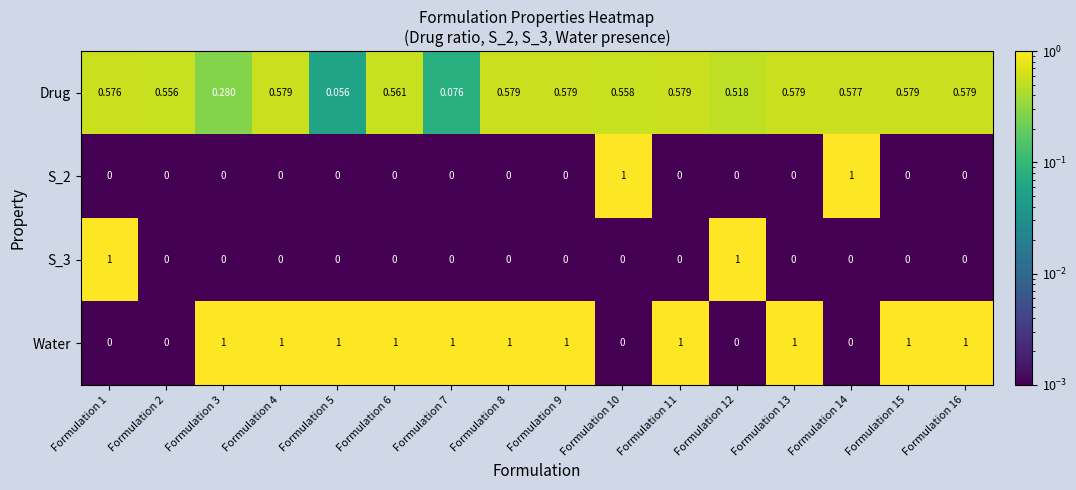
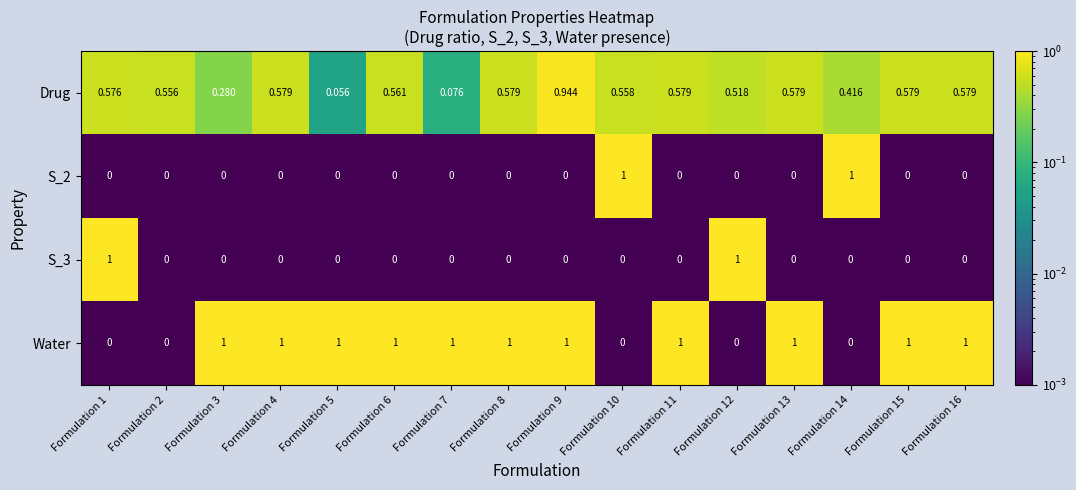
  {
    "Drug": {
      "Formulation 1": 0.576,
      "Formulation 2": 0.556,
      "Formulation 3": 0.280,
      "Formulation 4": 0.579,
      "Formulation 5": 0.056,
      "Formulation 6": 0.561,
      "Formulation 7": 0.076,
      "Formulation 8": 0.579,
-     "Formulation 9": 0.579,
+     "Formulation 9": 0.944,
      "Formulation 10": 0.558,
      "Formulation 11": 0.579,
      "Formulation 12": 0.518,
      "Formulation 13": 0.579,
-     "Formulation 14": 0.577,
+     "Formulation 14": 0.416,
      "Formulation 15": 0.579,
      "Formulation 16": 0.579
    },
    "S_2": {
      "Formulation 1": 0,
      "Formulation 2": 0,
      "Formulation 3": 0,
      "Formulation 4": 0,
      "Formulation 5": 0,
      "Formulation 6": 0,
      "Formulation 7": 0,
      "Formulation 8": 0,
      "Formulation 9": 0,
      "Formulation 10": 1,
      "Formulation 11": 0,
      "Formulation 12": 0,
      "Formulation 13": 0,
      "Formulation 14": 1,
      "Formulation 15": 0,
      "Formulation 16": 0
    },
    "S_3": {
      "Formulation 1": 1,
      "Formulation 2": 0,
      "Formulation 3": 0,
      "Formulation 4": 0,
      "Formulation 5": 0,
      "Formulation 6": 0,
      "Formulation 7": 0,
      "Formulation 8": 0,
      "Formulation 9": 0,
      "Formulation 10": 0,
      "Formulation 11": 0,
      "Formulation 12": 1,
      "Formulation 13": 0,
      "Formulation 14": 0,
      "Formulation 15": 0,
      "Formulation 16": 0
    },
    "Water": {
      "Formulation 1": 0,
      "Formulation 2": 0,
      "Formulation 3": 1,
      "Formulation 4": 1,
      "Formulation 5": 1,
      "Formulation 6": 1,
      "Formulation 7": 1,
      "Formulation 8": 1,
      "Formulation 9": 1,
      "Formulation 10": 0,
      "Formulation 11": 1,
      "Formulation 12": 0,
      "Formulation 13": 1,
      "Formulation 14": 0,
      "Formulation 15": 1,
      "Formulation 16": 1
    }
  }
